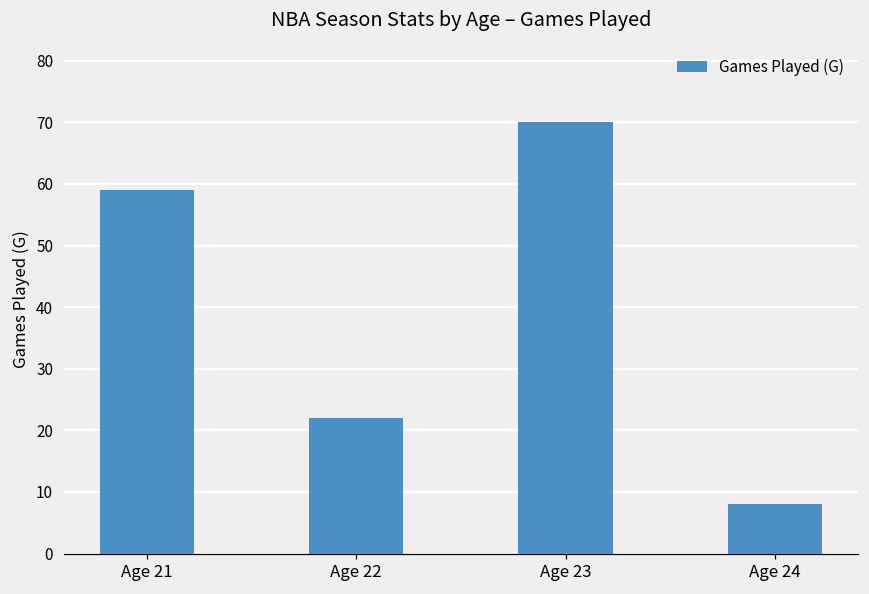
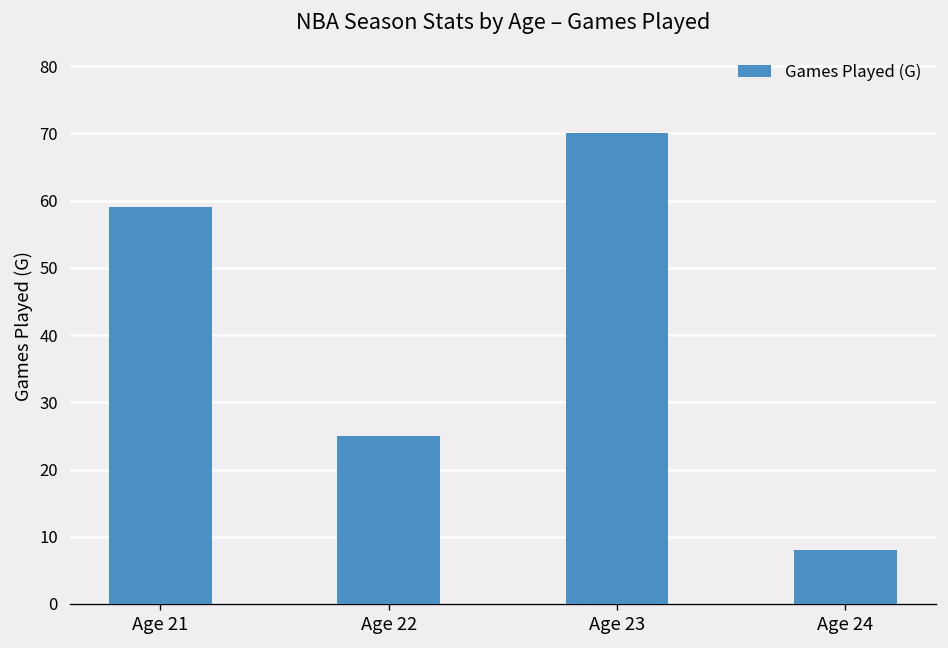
  {
    "Age 21": 59,
-   "Age 22": 22,
+   "Age 22": 25,
    "Age 23": 70,
    "Age 24": 8
  }
